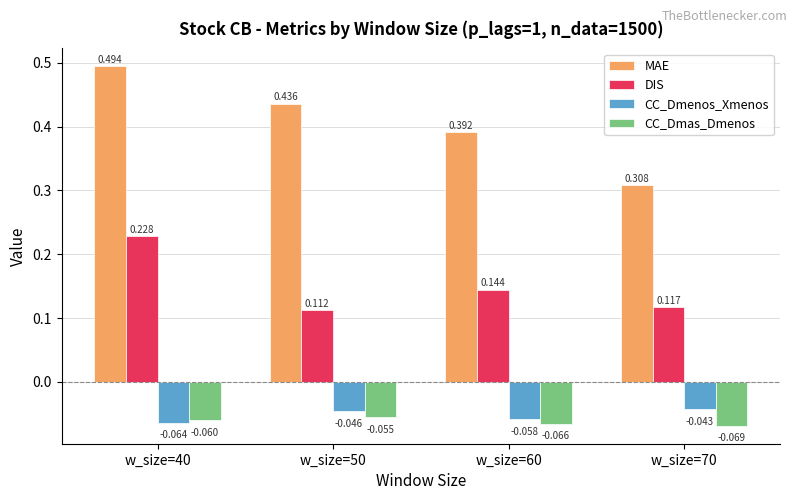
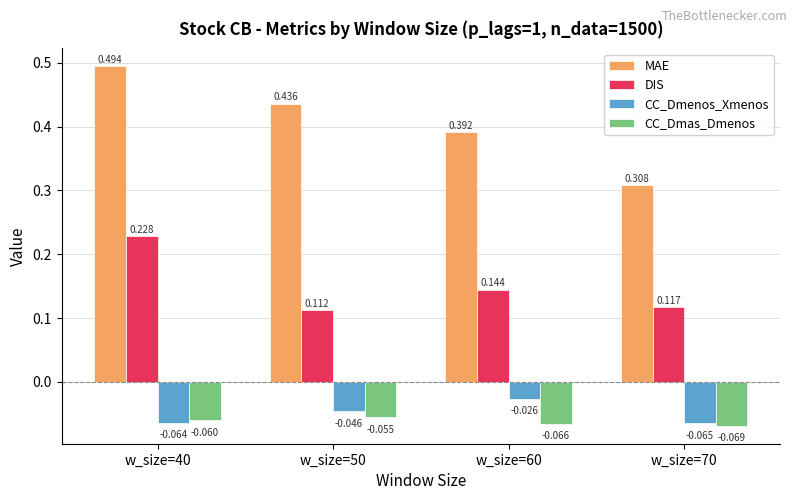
  {
    "MAE": {
      "w_size=40": 0.494,
      "w_size=50": 0.436,
      "w_size=60": 0.392,
      "w_size=70": 0.308
    },
    "DIS": {
      "w_size=40": 0.228,
      "w_size=50": 0.112,
      "w_size=60": 0.144,
      "w_size=70": 0.117
    },
    "CC_Dmenos_Xmenos": {
      "w_size=40": -0.064,
      "w_size=50": -0.046,
-     "w_size=60": -0.058,
-     "w_size=70": -0.043
+     "w_size=60": -0.026,
+     "w_size=70": -0.065
    },
    "CC_Dmas_Dmenos": {
      "w_size=40": -0.060,
      "w_size=50": -0.055,
      "w_size=60": -0.066,
      "w_size=70": -0.069
    }
  }
